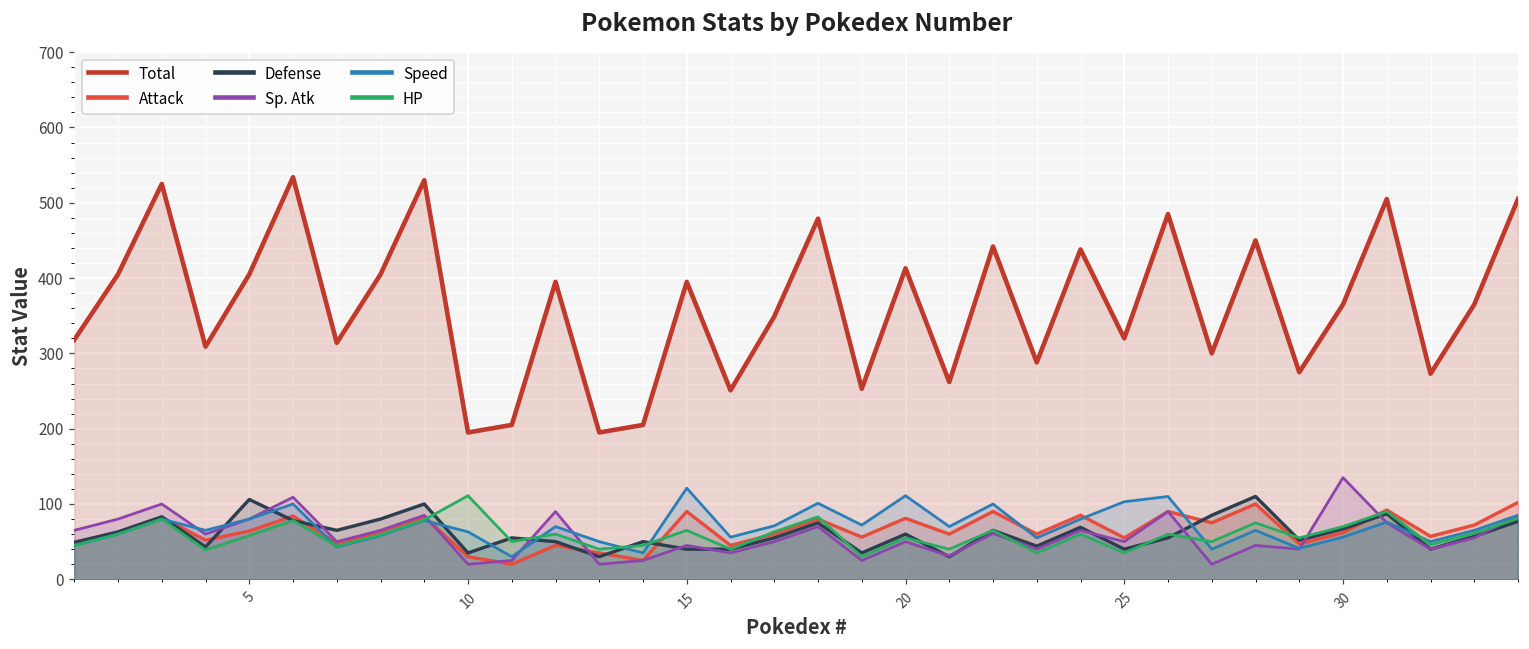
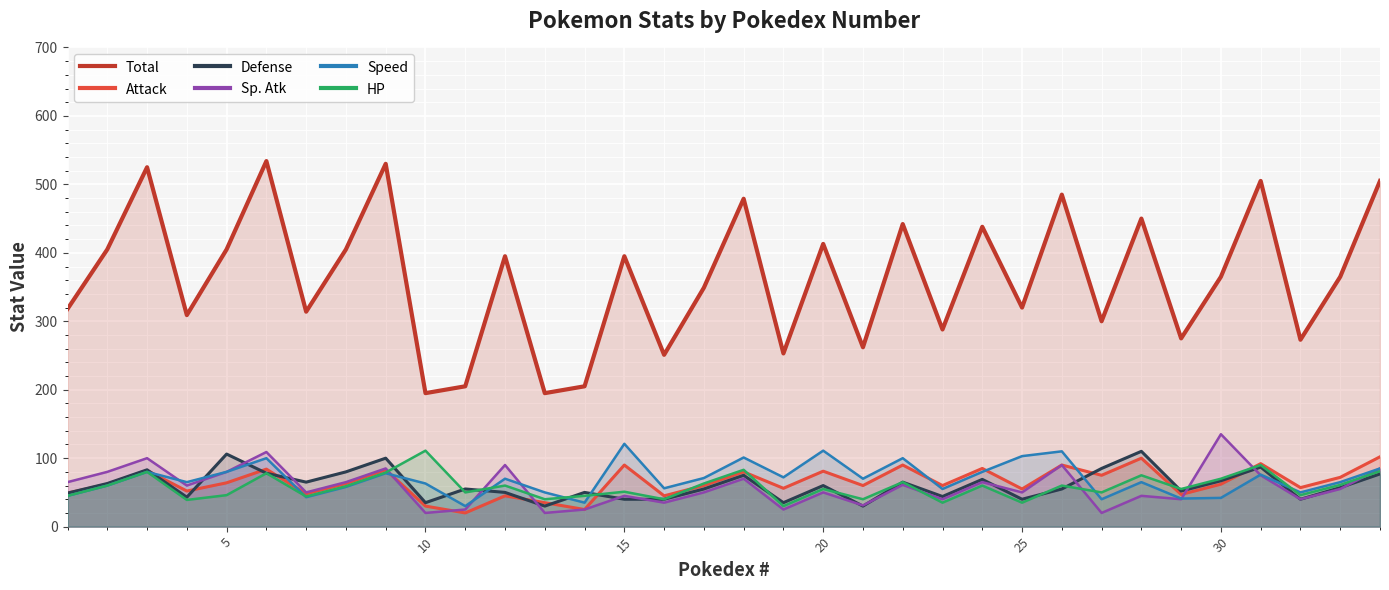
  {
    "Defense": {
      "5": 110,
      "10": 40,
      "15": 40,
      "20": 60,
      "25": 40
    },
    "Sp. Atk": {
      "10": 20,
      "15": 50,
      "20": 50,
      "25": 50,
      "30": 140
    },
    "Speed": {
      "10": 60,
      "15": 120,
      "20": 110,
      "25": 100,
-     "30": 60
+     "30": 40
    },
    "HP": {
-     "5": 60,
+     "5": 50,
      "10": 110,
-     "15": 70,
+     "15": 50,
      "20": 60,
      "25": 40
    }
  }
